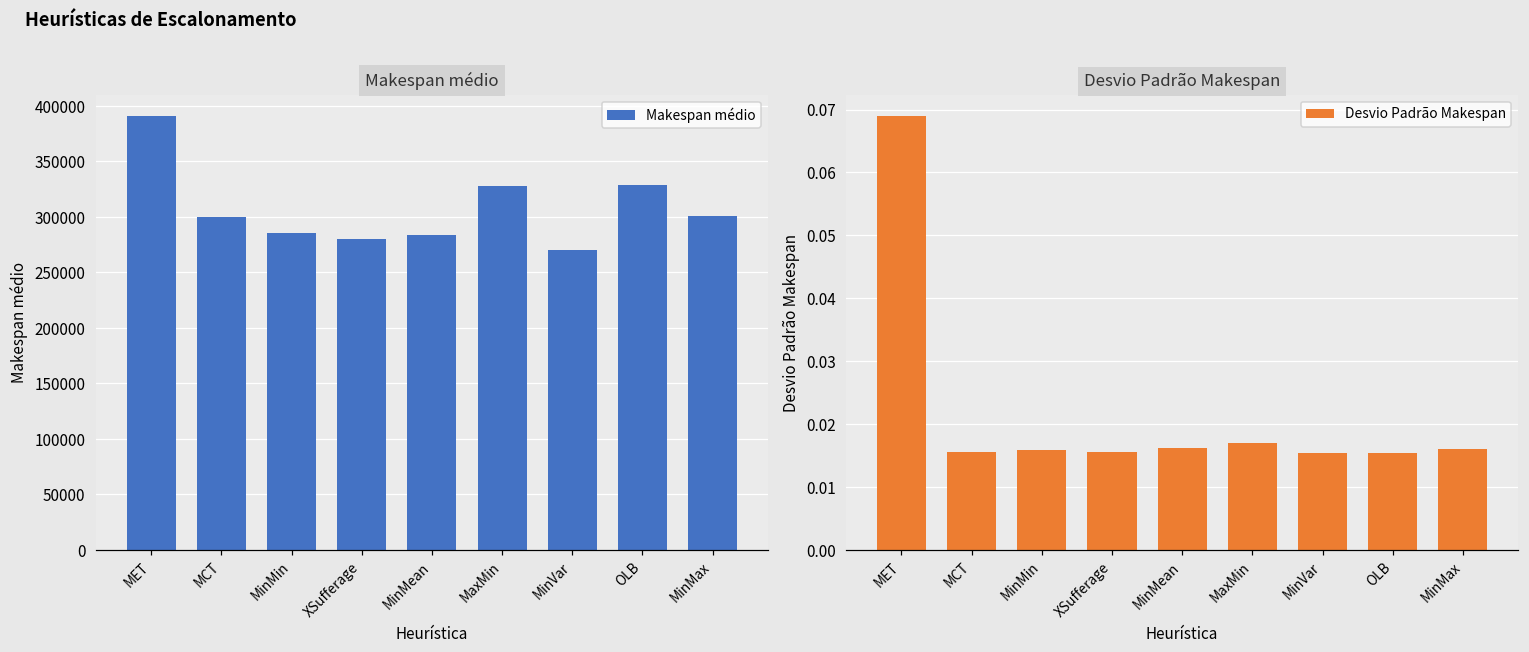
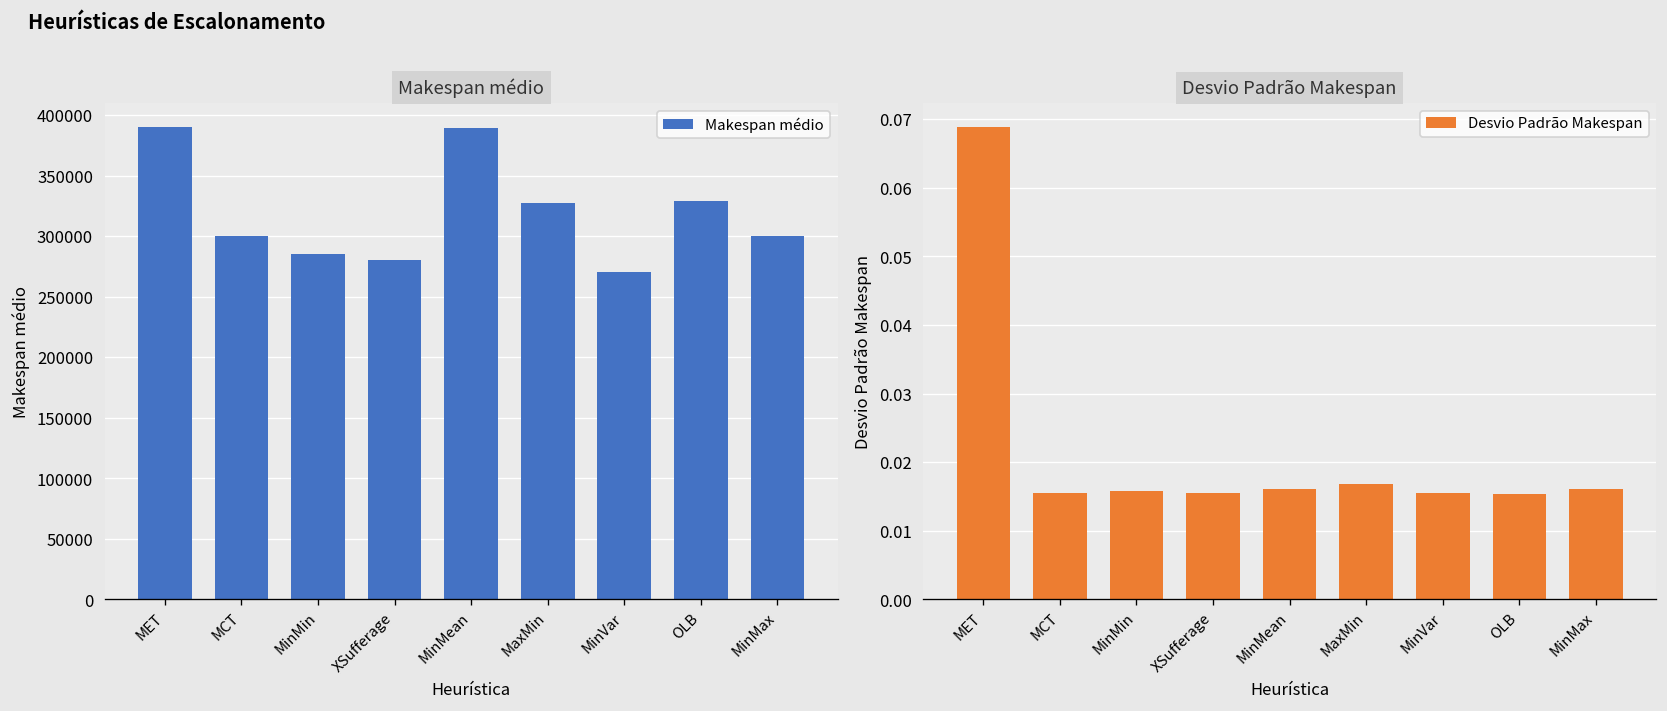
  {
    "Makespan médio": {
      "MET": 391000,
      "MCT": 300000,
      "MinMin": 286000,
      "XSufferage": 280000,
-     "MinMean": 284000,
+     "MinMean": 389000,
      "MaxMin": 327000,
      "MinVar": 270000,
      "OLB": 329000,
      "MinMax": 300000
    },
    "Desvio Padrão Makespan": {
      "MET": 0.069,
      "MCT": 0.016,
      "MinMin": 0.016,
      "XSufferage": 0.016,
      "MinMean": 0.016,
      "MaxMin": 0.017,
      "MinVar": 0.015,
      "OLB": 0.015,
      "MinMax": 0.016
    }
  }
